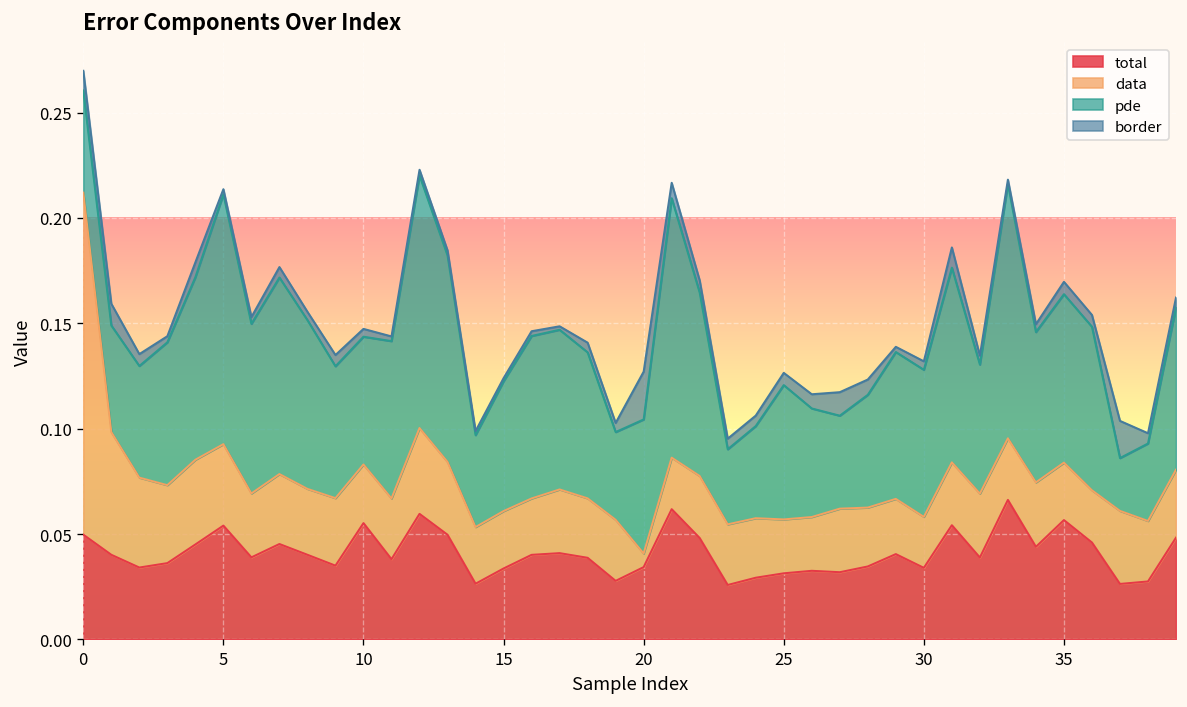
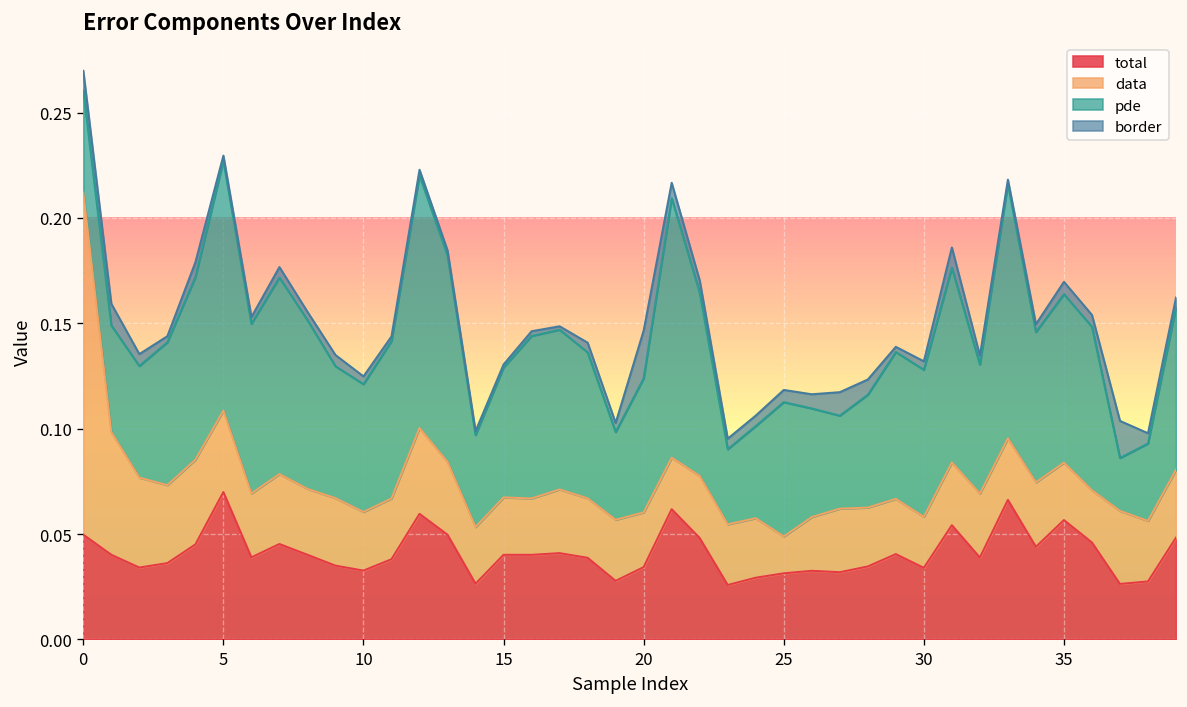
  {
    "total": {
      "0": 0.050,
-     "5": 0.054,
-     "10": 0.055,
-     "15": 0.034,
+     "5": 0.070,
+     "10": 0.033,
+     "15": 0.040,
      "20": 0.034,
      "25": 0.031,
      "30": 0.034,
      "35": 0.057
    },
    "data": {
      "0": 0.162,
      "5": 0.039,
      "10": 0.028,
      "15": 0.027,
-     "20": 0.006,
-     "25": 0.026,
+     "20": 0.026,
+     "25": 0.017,
      "30": 0.024,
      "35": 0.027
    }
  }
